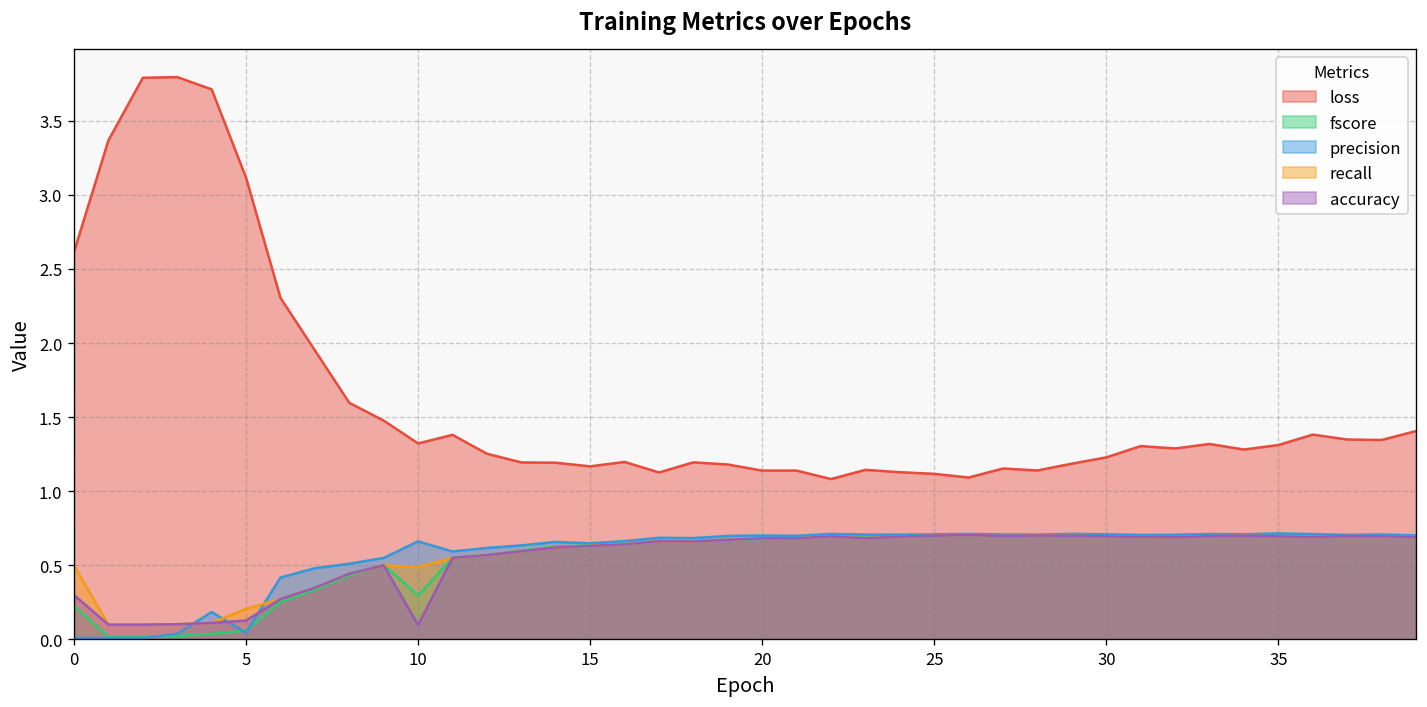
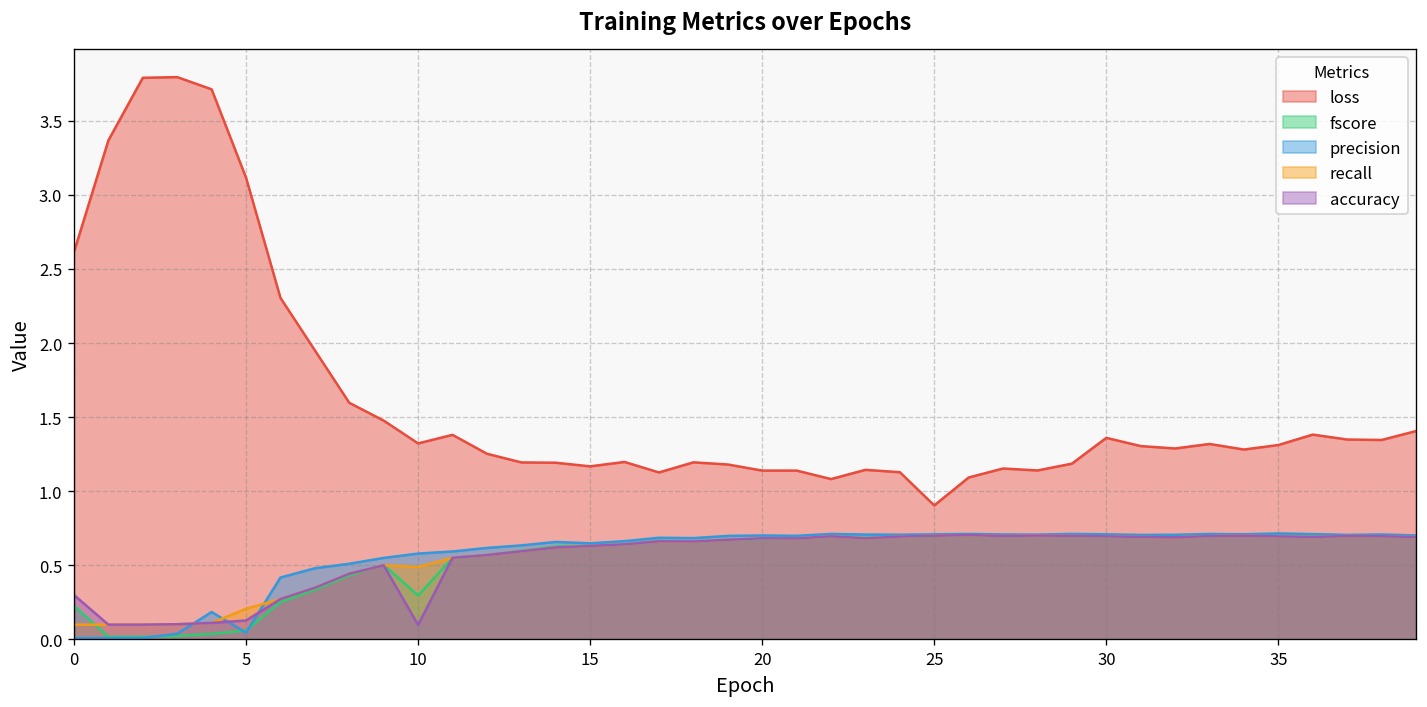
  {
    "loss": {
      "0": 2.61,
      "5": 3.12,
      "10": 1.32,
      "15": 1.17,
      "20": 1.14,
-     "25": 1.12,
-     "30": 1.23,
+     "25": 0.90,
+     "30": 1.36,
      "35": 1.31
    },
    "fscore": {
      "0": 0.23,
      "10": 0.30
    },
    "precision": {
      "0": 0.01,
-     "10": 0.66
+     "10": 0.58
    },
    "recall": {
-     "0": 0.5,
+     "0": 0.1,
      "5": 0.2,
      "10": 0.5
    },
    "accuracy": {
      "0": 0.30,
      "5": 0.13,
      "10": 0.10
    }
  }
